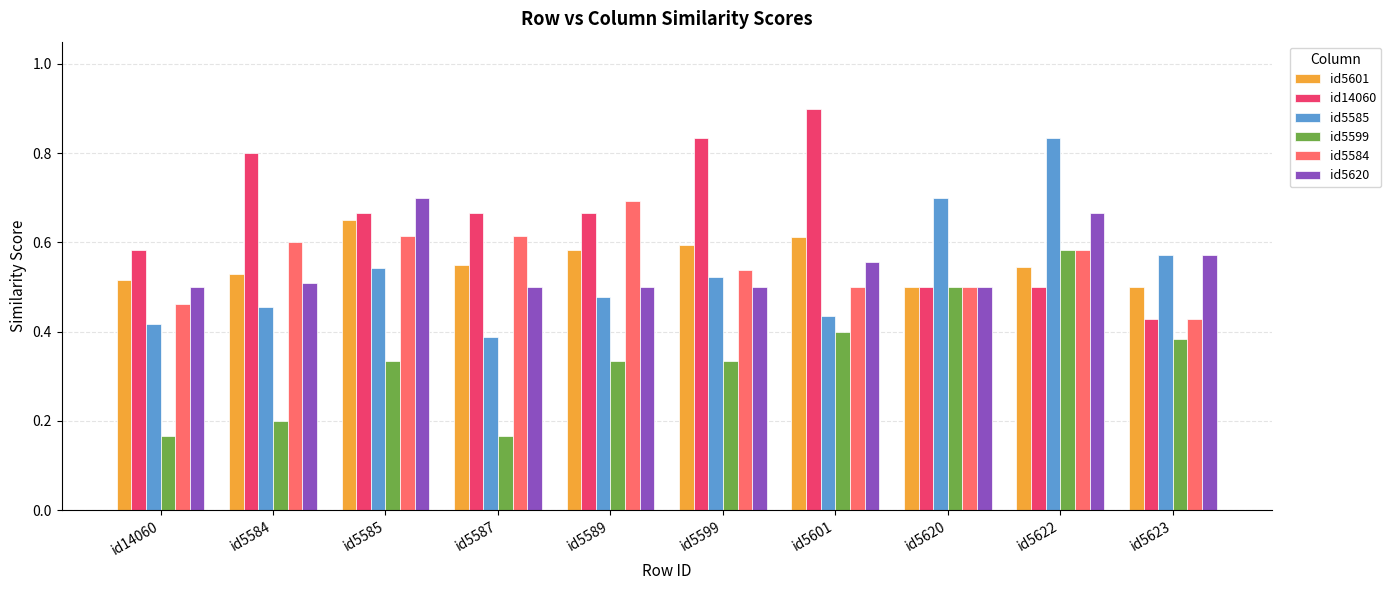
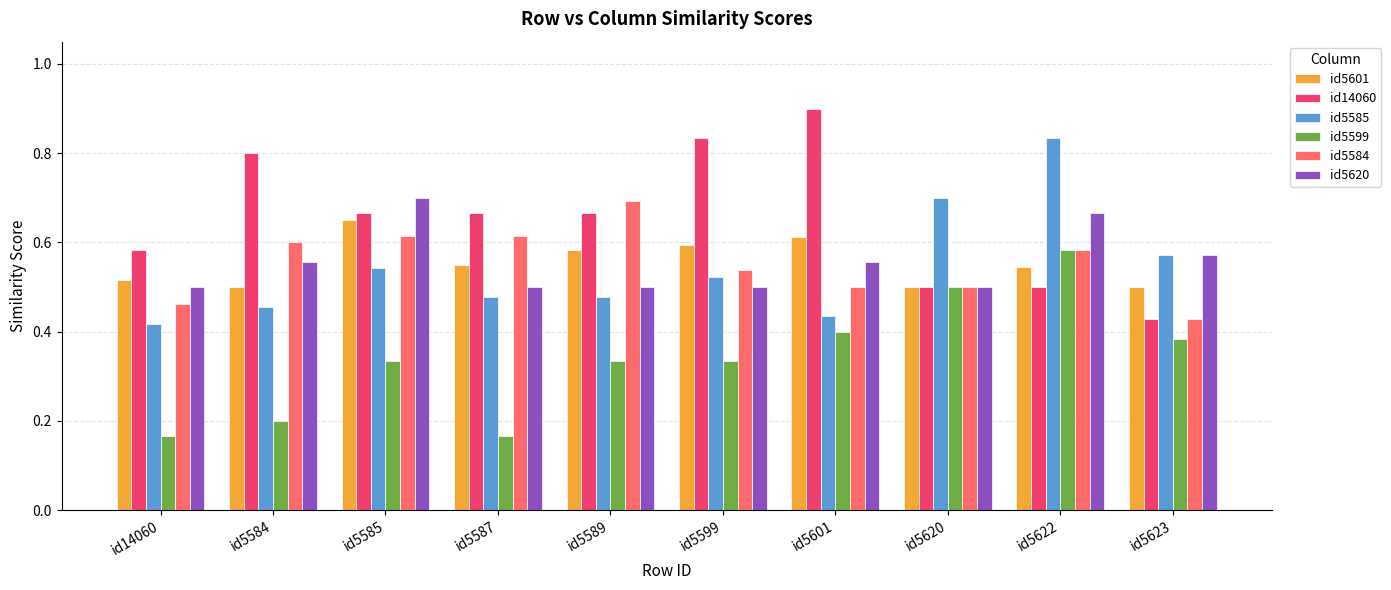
  {
    "id5601": {
      "id14060": 0.52,
-     "id5584": 0.53,
+     "id5584": 0.50,
      "id5585": 0.65,
      "id5587": 0.55,
      "id5589": 0.58,
      "id5599": 0.59,
      "id5601": 0.61,
      "id5620": 0.50,
      "id5622": 0.55,
      "id5623": 0.50
    },
    "id5585": {
      "id14060": 0.42,
      "id5584": 0.45,
      "id5585": 0.54,
-     "id5587": 0.39,
+     "id5587": 0.48,
      "id5589": 0.48,
      "id5599": 0.52,
      "id5601": 0.43,
      "id5620": 0.70,
      "id5622": 0.83,
      "id5623": 0.57
    },
    "id5599": {
      "id14060": 0.17,
      "id5584": 0.20,
      "id5585": 0.33,
      "id5587": 0.17,
      "id5589": 0.33,
      "id5599": 0.33,
      "id5601": 0.40,
      "id5620": 0.50,
      "id5622": 0.58,
      "id5623": 0.38
    },
    "id5620": {
      "id14060": 0.50,
-     "id5584": 0.51,
+     "id5584": 0.56,
      "id5585": 0.70,
      "id5587": 0.50,
      "id5589": 0.50,
      "id5599": 0.50,
      "id5601": 0.56,
      "id5620": 0.50,
      "id5622": 0.67,
      "id5623": 0.57
    }
  }
